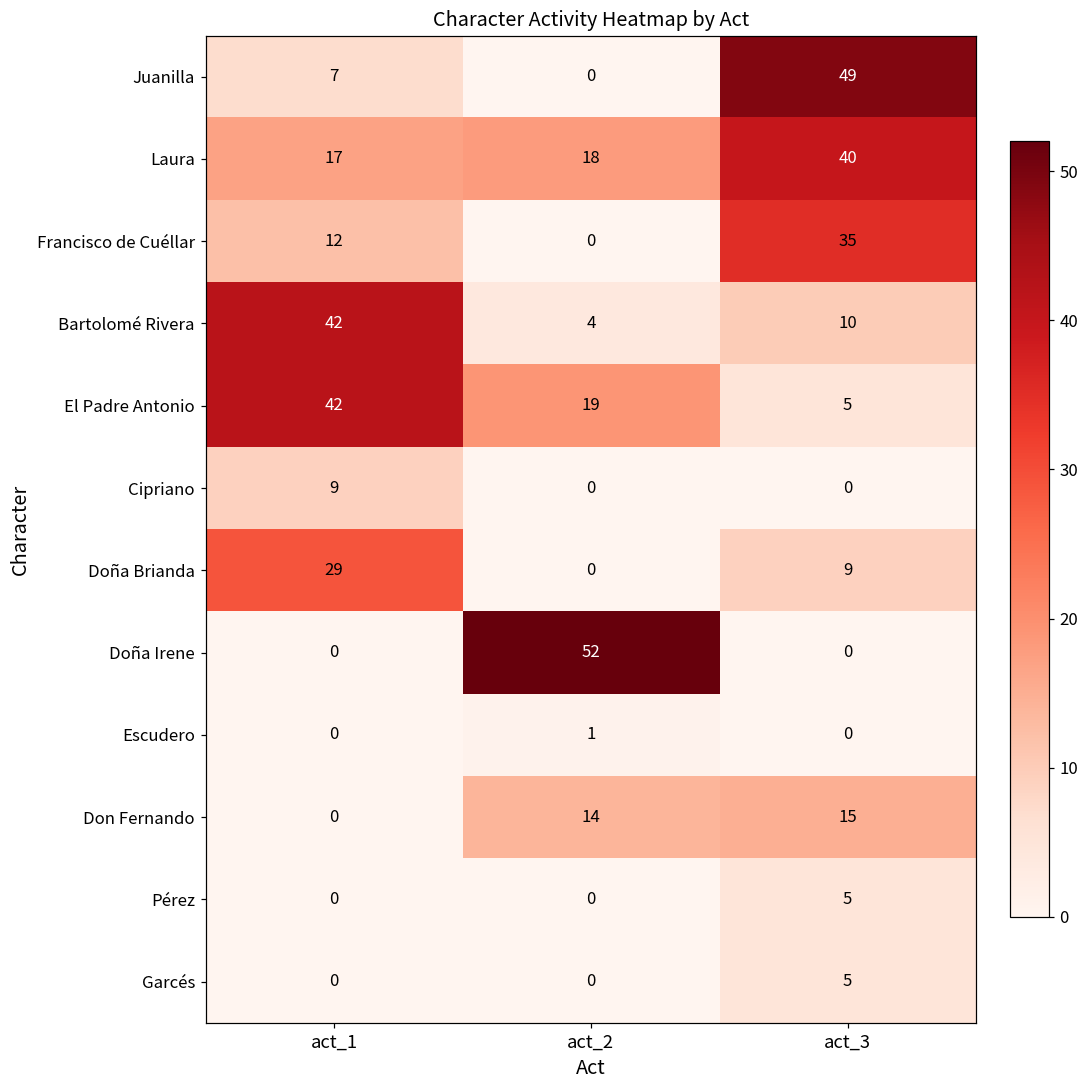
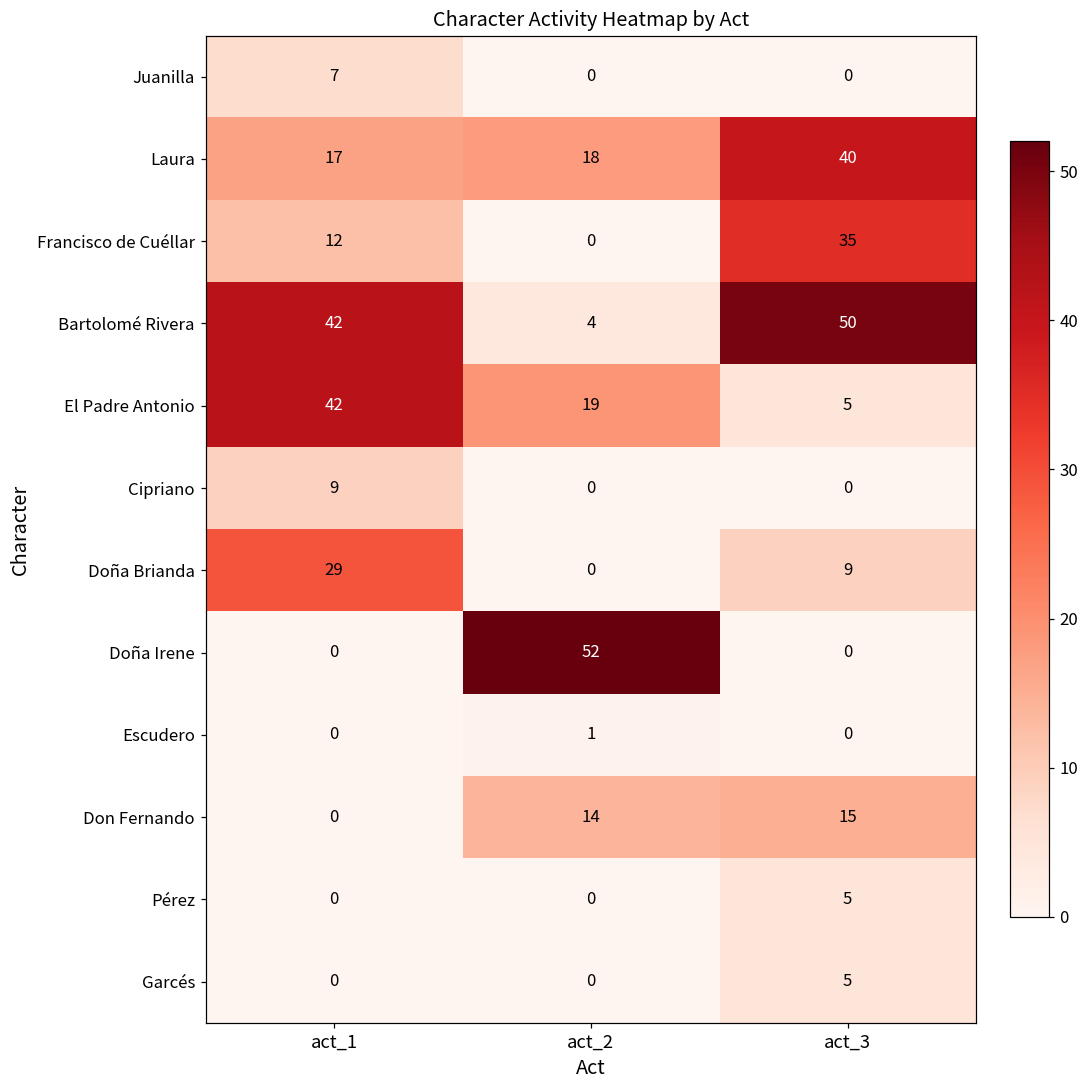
  {
    "Juanilla": {
      "act_1": 7,
      "act_2": 0,
-     "act_3": 49
+     "act_3": 0
    },
    "Laura": {
      "act_1": 17,
      "act_2": 18,
      "act_3": 40
    },
    "Francisco de Cuéllar": {
      "act_1": 12,
      "act_2": 0,
      "act_3": 35
    },
    "Bartolomé Rivera": {
      "act_1": 42,
      "act_2": 4,
-     "act_3": 10
+     "act_3": 50
    },
    "El Padre Antonio": {
      "act_1": 42,
      "act_2": 19,
      "act_3": 5
    },
    "Cipriano": {
      "act_1": 9,
      "act_2": 0,
      "act_3": 0
    },
    "Doña Brianda": {
      "act_1": 29,
      "act_2": 0,
      "act_3": 9
    },
    "Doña Irene": {
      "act_1": 0,
      "act_2": 52,
      "act_3": 0
    },
    "Escudero": {
      "act_1": 0,
      "act_2": 1,
      "act_3": 0
    },
    "Don Fernando": {
      "act_1": 0,
      "act_2": 14,
      "act_3": 15
    },
    "Pérez": {
      "act_1": 0,
      "act_2": 0,
      "act_3": 5
    },
    "Garcés": {
      "act_1": 0,
      "act_2": 0,
      "act_3": 5
    }
  }
